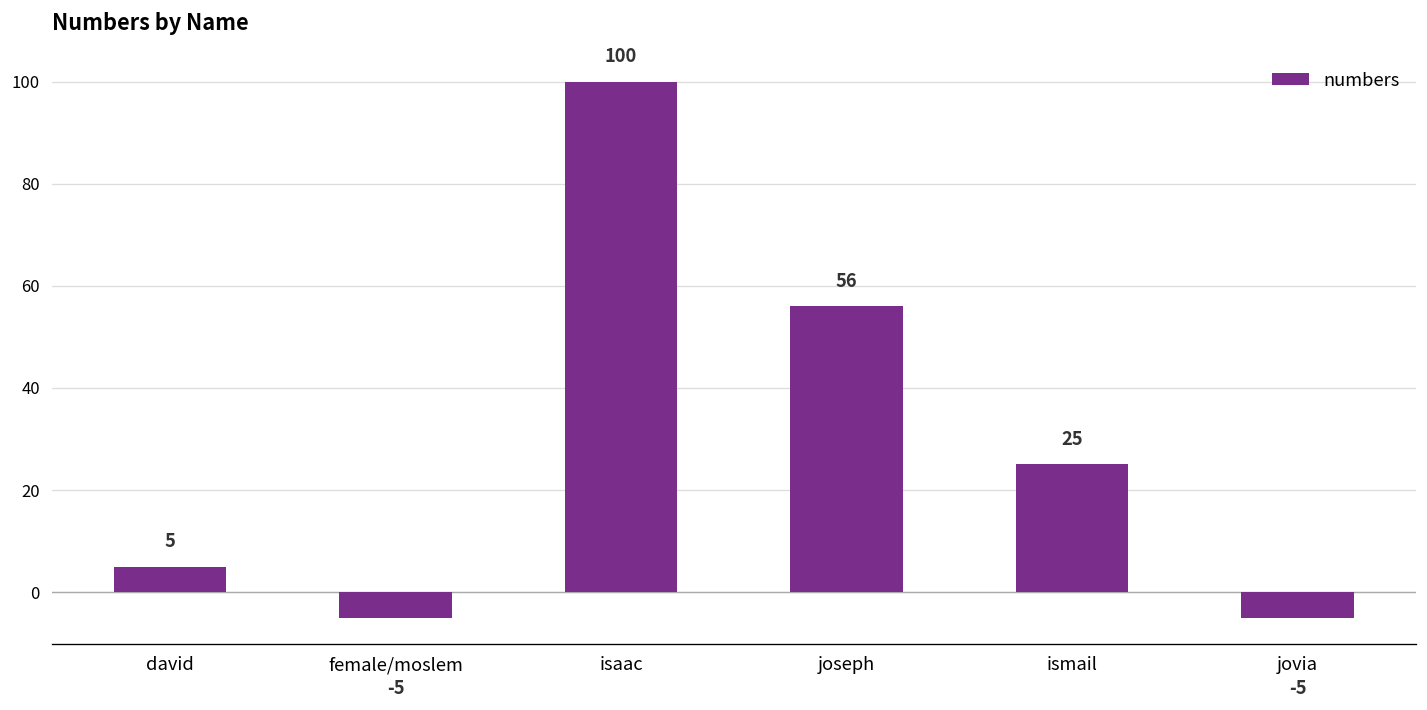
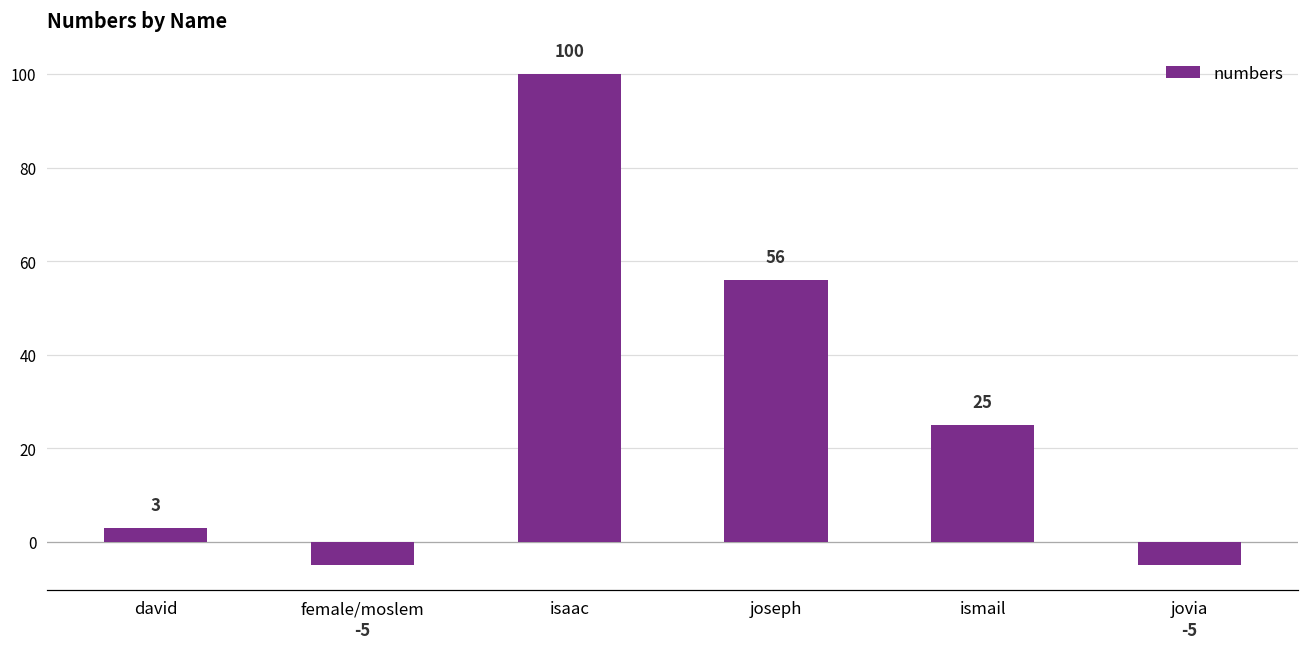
  {
-   "david": 5,
+   "david": 3,
    "isaac": 100,
    "joseph": 56,
    "ismail": 25
  }
